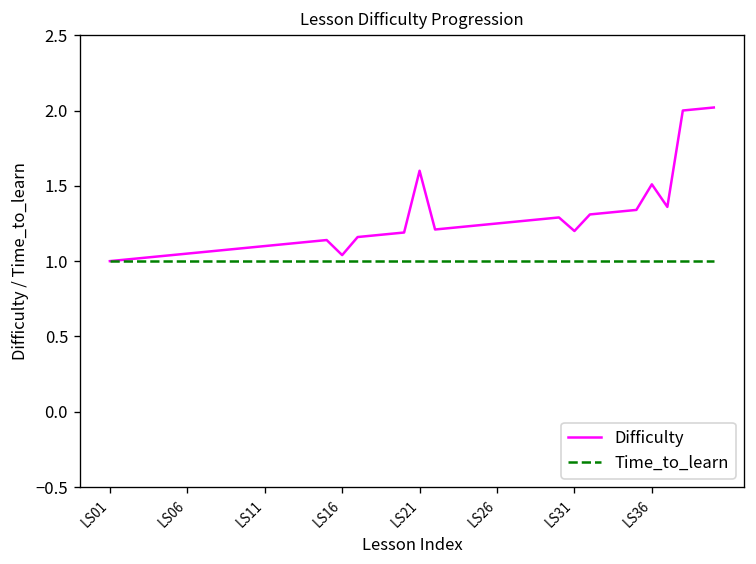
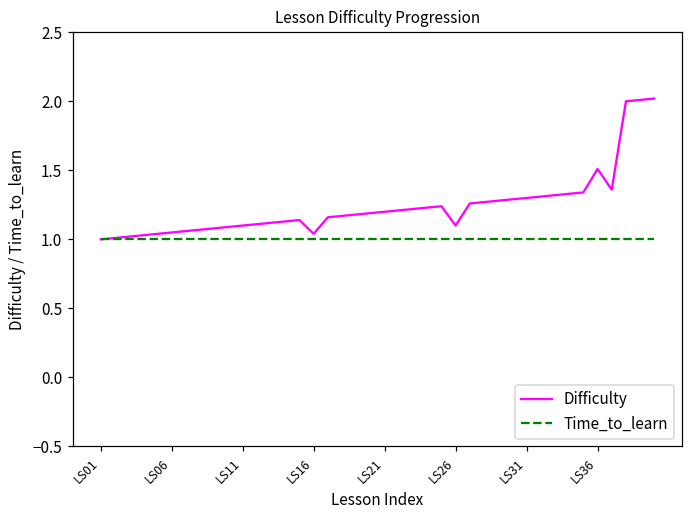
  {
    "Difficulty": {
      "LS06": 1.05,
      "LS11": 1.10,
      "LS16": 1.04,
-     "LS21": 1.6,
-     "LS26": 1.25,
-     "LS31": 1.2,
+     "LS21": 1.2,
+     "LS26": 1.10,
+     "LS31": 1.3,
      "LS36": 1.51
    },
    "Time_to_learn": {
      "LS06": 1.00,
      "LS11": 1.00,
      "LS16": 1.00,
      "LS21": 1.00,
      "LS26": 1.00,
      "LS31": 1.00,
      "LS36": 1.00
    }
  }
